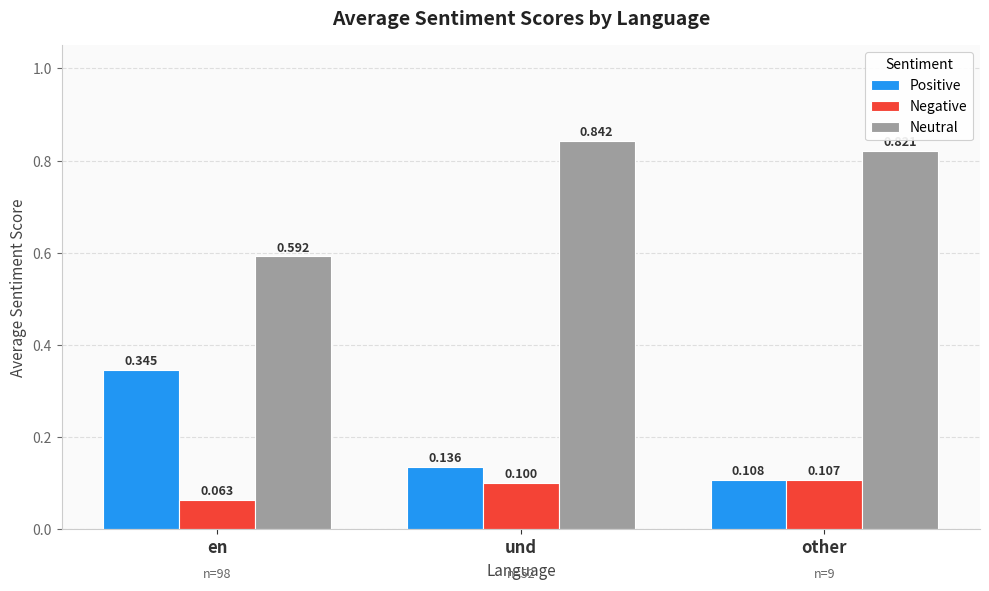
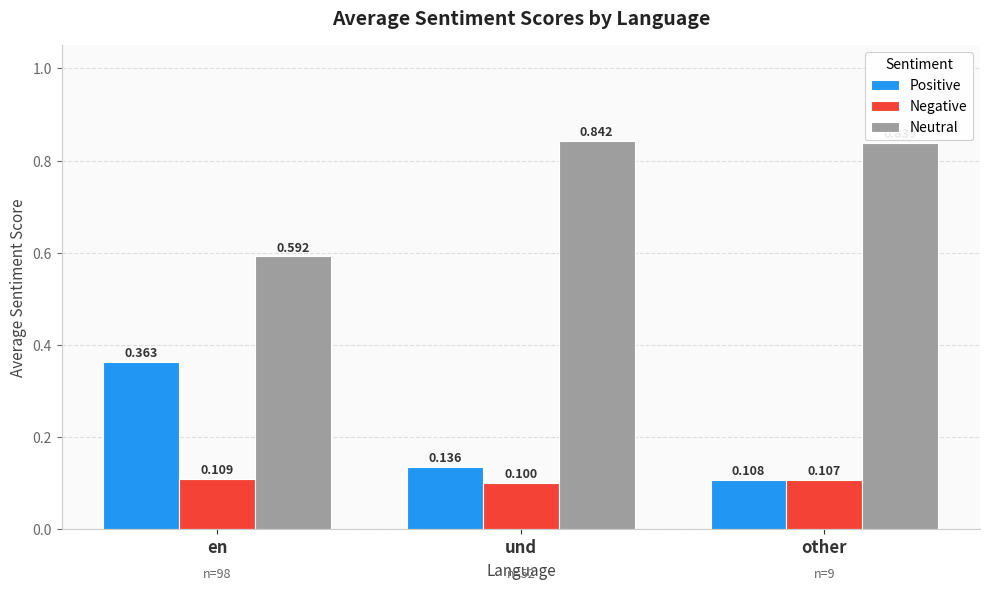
  {
    "Positive": {
-     "en": 0.345,
+     "en": 0.363,
      "und": 0.136,
      "other": 0.108
    },
    "Negative": {
-     "en": 0.063,
+     "en": 0.109,
      "und": 0.100,
      "other": 0.107
    },
    "Neutral": {
-     "other": 0.82
+     "other": 0.84
    }
  }
